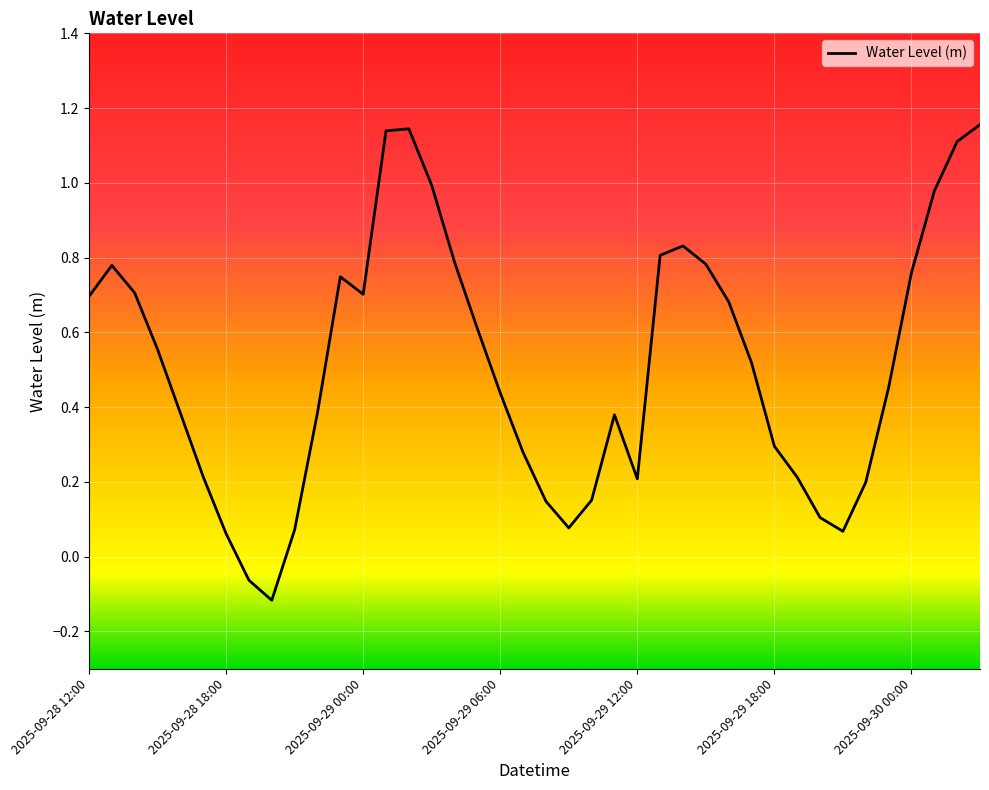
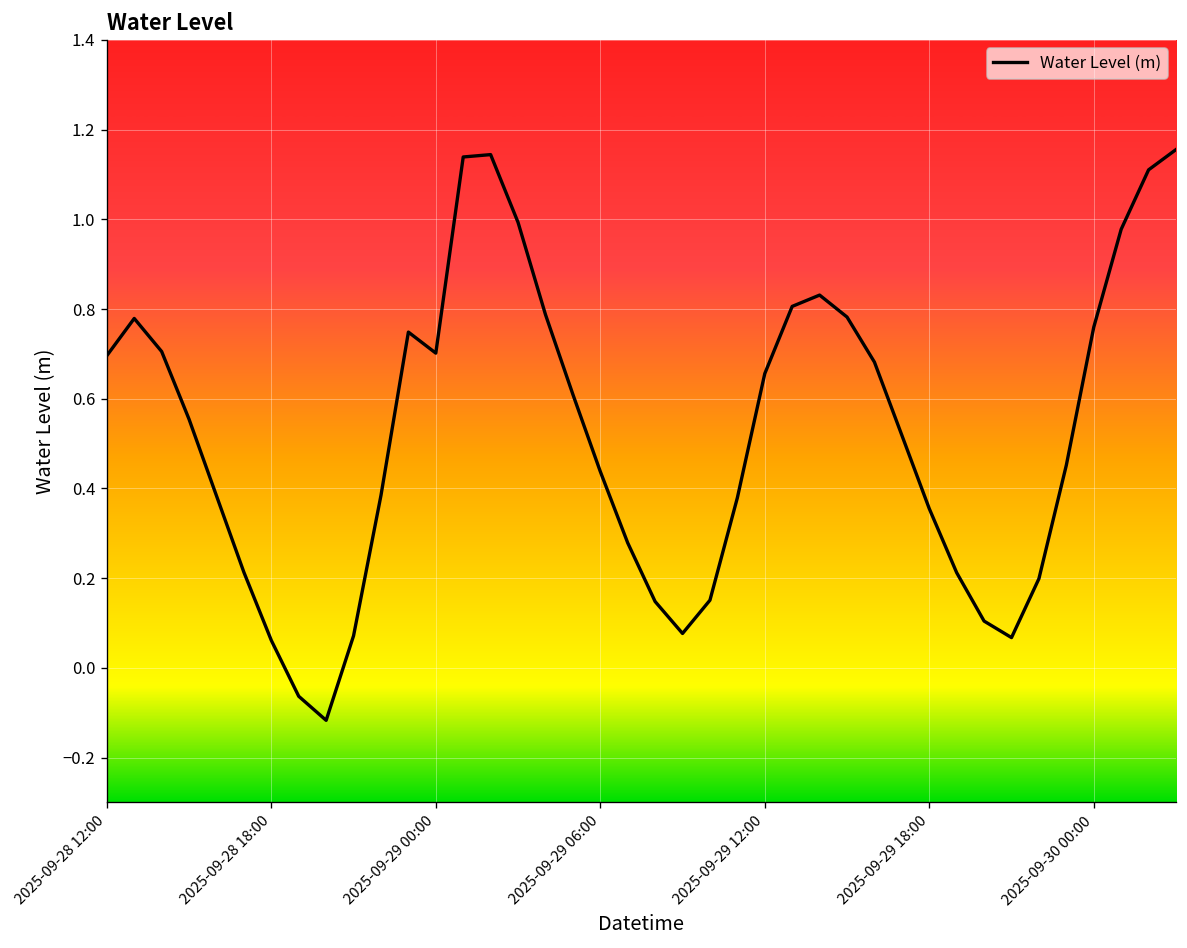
  {
    "2025-09-28 12:00": 0.70,
    "2025-09-28 18:00": 0.06,
    "2025-09-29 00:00": 0.70,
    "2025-09-29 06:00": 0.44,
-   "2025-09-29 12:00": 0.21,
-   "2025-09-29 18:00": 0.30,
+   "2025-09-29 12:00": 0.66,
+   "2025-09-29 18:00": 0.36,
    "2025-09-30 00:00": 0.76
  }
